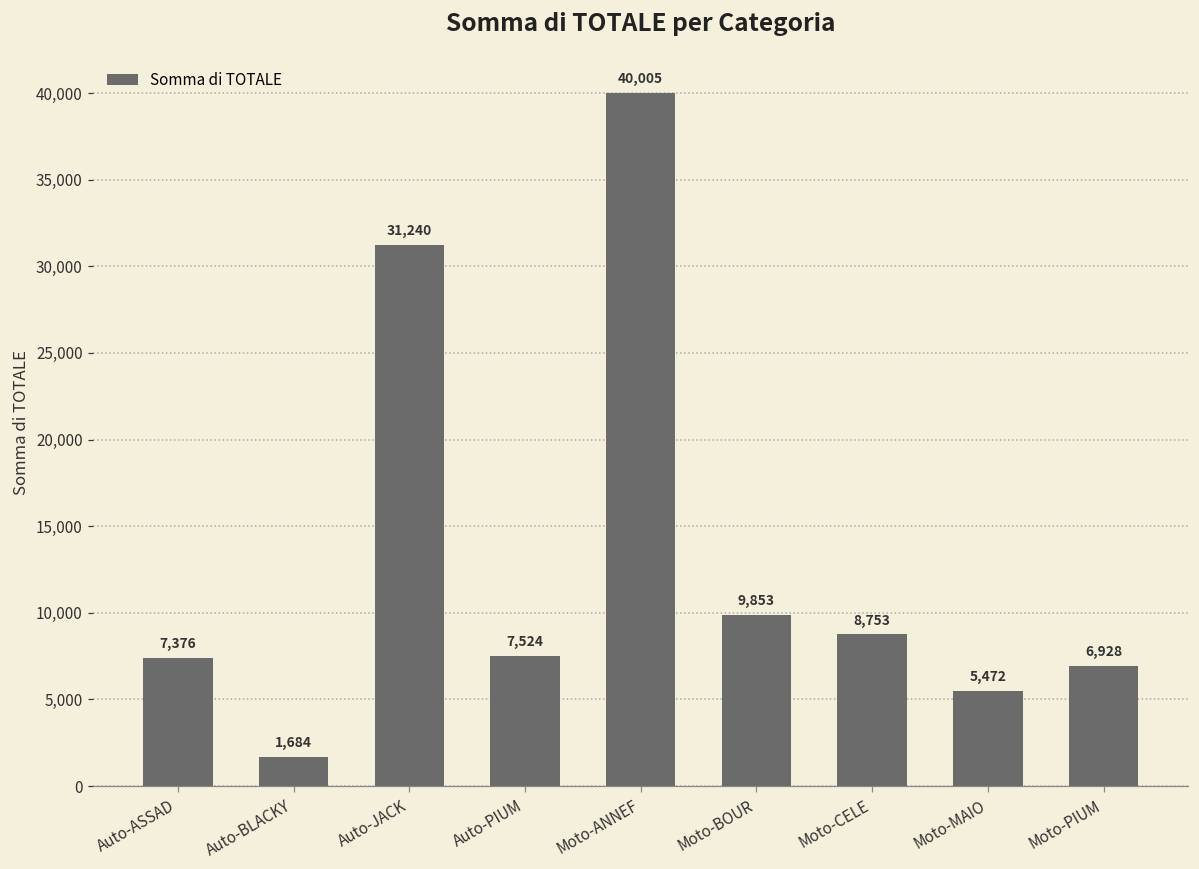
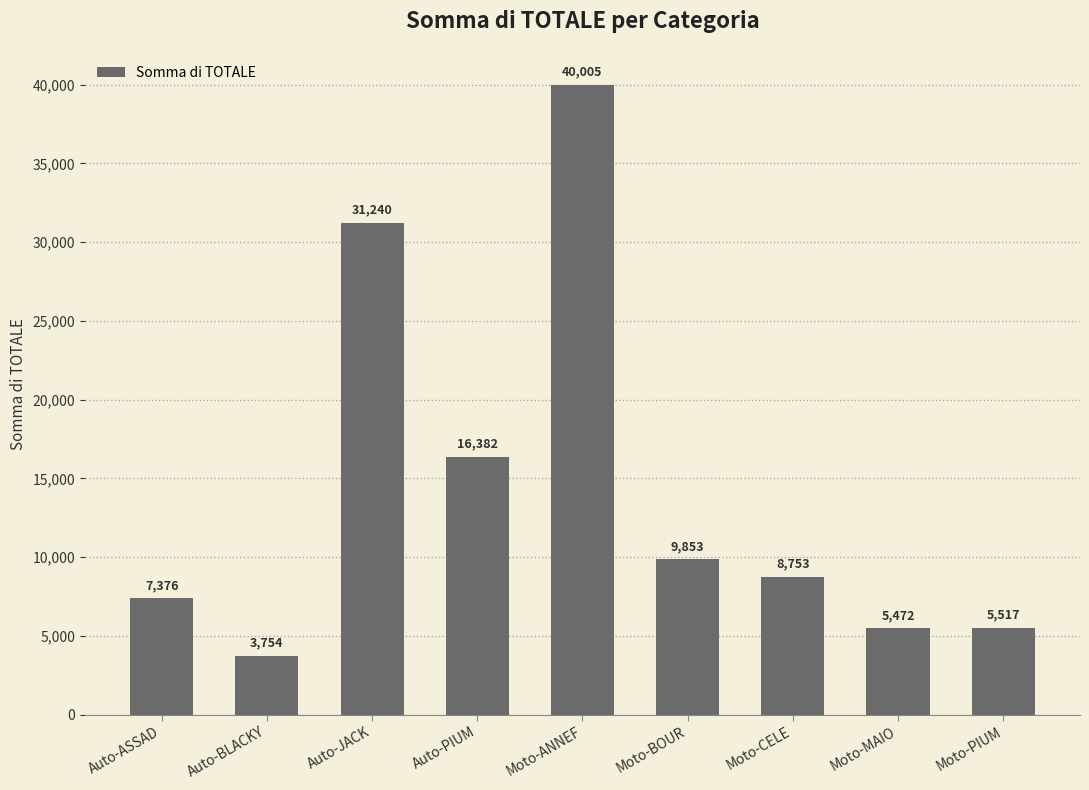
  {
    "Auto-ASSAD": "7,376",
-   "Auto-BLACKY": "1,684",
+   "Auto-BLACKY": "3,754",
    "Auto-JACK": "31,240",
-   "Auto-PIUM": "7,524",
+   "Auto-PIUM": "16,382",
    "Moto-ANNEF": "40,005",
    "Moto-BOUR": "9,853",
    "Moto-CELE": "8,753",
    "Moto-MAIO": "5,472",
-   "Moto-PIUM": "6,928"
+   "Moto-PIUM": "5,517"
  }
